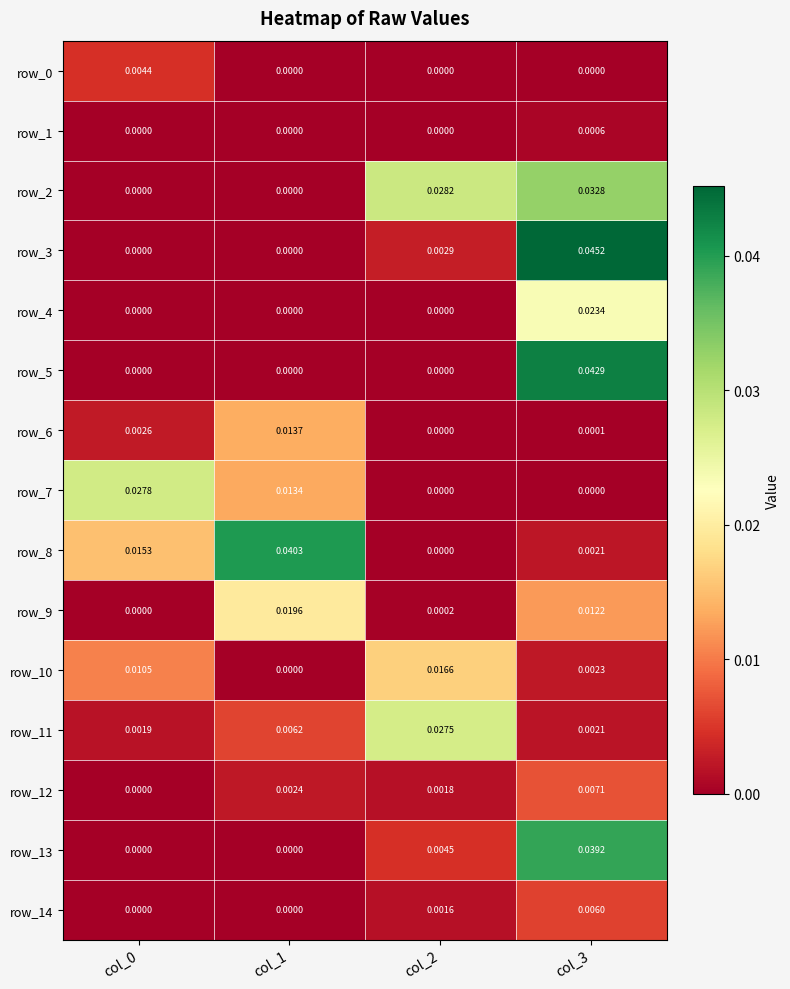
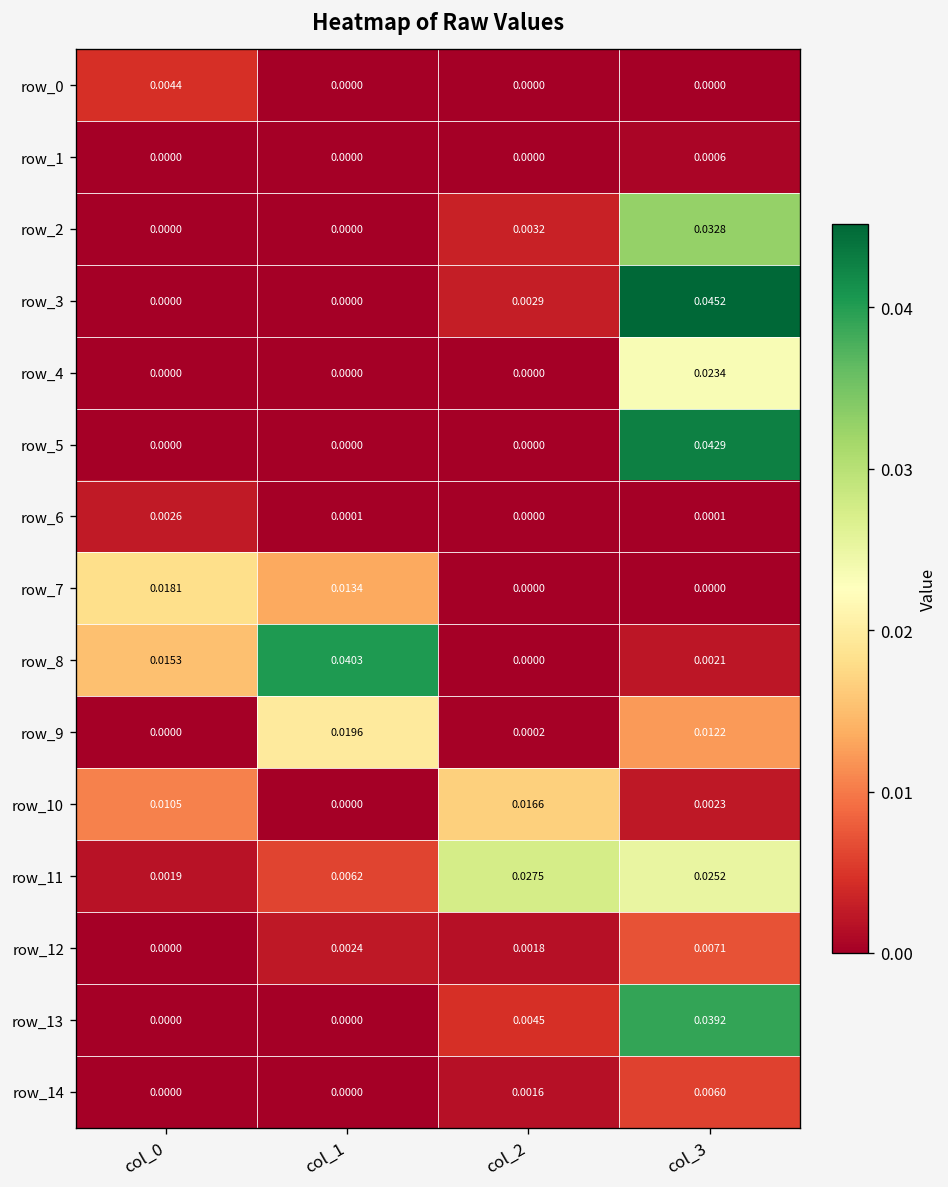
  {
    "row_0": {
      "col_0": 0.0044,
      "col_1": 0.0000,
      "col_2": 0.0000,
      "col_3": 0.0000
    },
    "row_1": {
      "col_0": 0.0000,
      "col_1": 0.0000,
      "col_2": 0.0000,
      "col_3": 0.0006
    },
    "row_2": {
      "col_0": 0.0000,
      "col_1": 0.0000,
-     "col_2": 0.0282,
+     "col_2": 0.0032,
      "col_3": 0.0328
    },
    "row_3": {
      "col_0": 0.0000,
      "col_1": 0.0000,
      "col_2": 0.0029,
      "col_3": 0.0452
    },
    "row_4": {
      "col_0": 0.0000,
      "col_1": 0.0000,
      "col_2": 0.0000,
      "col_3": 0.0234
    },
    "row_5": {
      "col_0": 0.0000,
      "col_1": 0.0000,
      "col_2": 0.0000,
      "col_3": 0.0429
    },
    "row_6": {
      "col_0": 0.0026,
-     "col_1": 0.0137,
+     "col_1": 0.0001,
      "col_2": 0.0000,
      "col_3": 0.0001
    },
    "row_7": {
-     "col_0": 0.0278,
+     "col_0": 0.0181,
      "col_1": 0.0134,
      "col_2": 0.0000,
      "col_3": 0.0000
    },
    "row_8": {
      "col_0": 0.0153,
      "col_1": 0.0403,
      "col_2": 0.0000,
      "col_3": 0.0021
    },
    "row_9": {
      "col_0": 0.0000,
      "col_1": 0.0196,
      "col_2": 0.0002,
      "col_3": 0.0122
    },
    "row_10": {
      "col_0": 0.0105,
      "col_1": 0.0000,
      "col_2": 0.0166,
      "col_3": 0.0023
    },
    "row_11": {
      "col_0": 0.0019,
      "col_1": 0.0062,
      "col_2": 0.0275,
-     "col_3": 0.0021
+     "col_3": 0.0252
    },
    "row_12": {
      "col_0": 0.0000,
      "col_1": 0.0024,
      "col_2": 0.0018,
      "col_3": 0.0071
    },
    "row_13": {
      "col_0": 0.0000,
      "col_1": 0.0000,
      "col_2": 0.0045,
      "col_3": 0.0392
    },
    "row_14": {
      "col_0": 0.0000,
      "col_1": 0.0000,
      "col_2": 0.0016,
      "col_3": 0.0060
    }
  }
